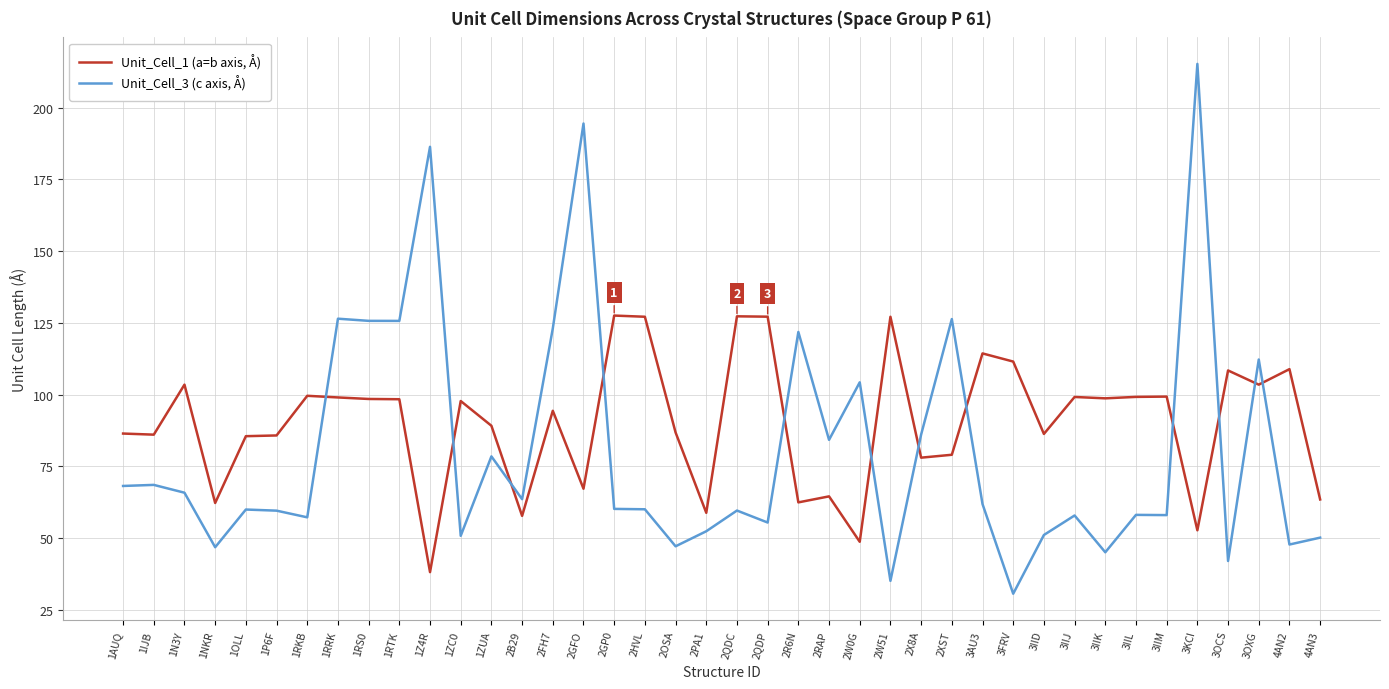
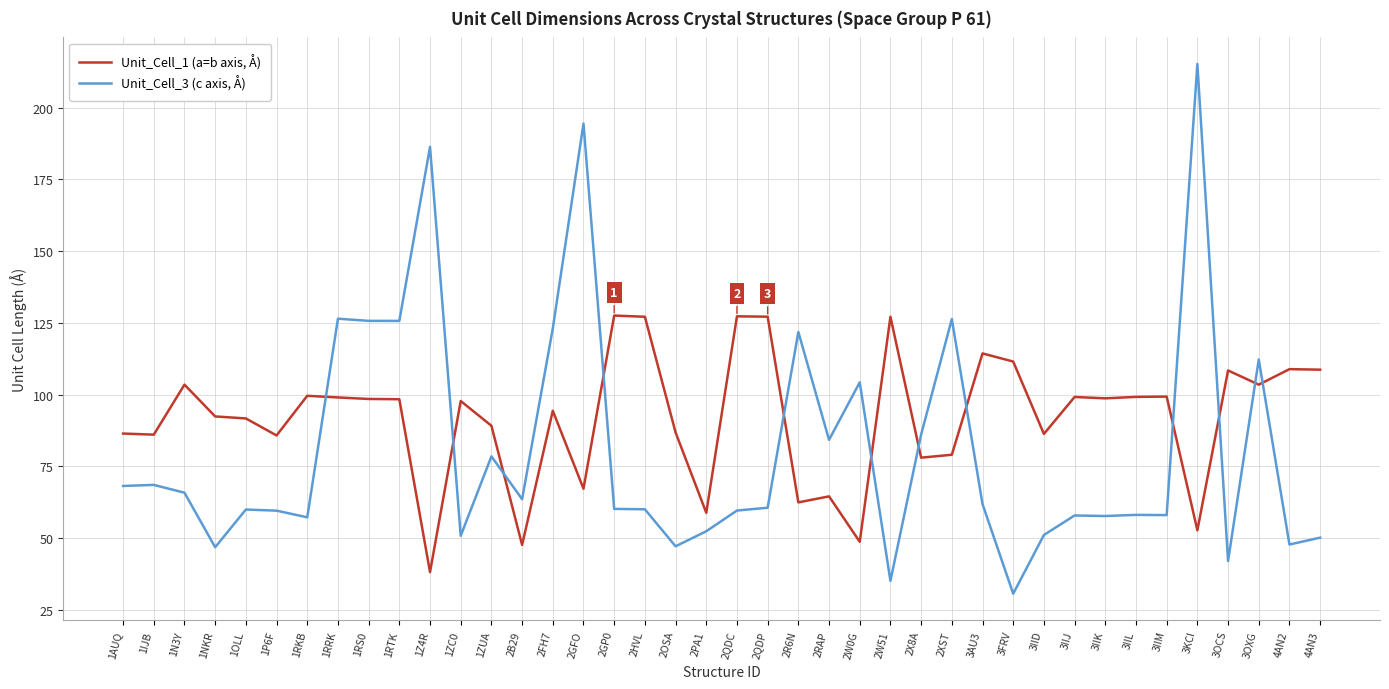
  {
    "Unit_Cell_1 (a=b axis, Å)": {
      "1AUQ": 86,
      "1IJB": 86,
      "1N3Y": 103,
-     "1NKR": 62,
-     "1OLL": 85,
+     "1NKR": 92,
+     "1OLL": 92,
      "1P6F": 86,
      "1RKB": 100,
      "1RRK": 99,
      "1RS0": 98,
      "1RTK": 98,
      "1Z4R": 38,
      "1ZC0": 98,
      "1ZUA": 89,
-     "2B29": 58,
+     "2B29": 48,
      "2FH7": 94,
      "2GFO": 67,
      "2HVL": 127,
      "2OSA": 87,
      "2PA1": 59,
      "2R6N": 62,
      "2RAP": 65,
      "2W0G": 49,
      "2W51": 127,
      "2X8A": 78,
      "2XST": 79,
      "3AU3": 114,
      "3FRV": 111,
      "3IID": 86,
      "3IIJ": 99,
      "3IIK": 99,
      "3IIL": 99,
      "3IIM": 99,
      "3KCI": 53,
      "3OCS": 108,
      "3OXG": 103,
      "4AN2": 109,
-     "4AN3": 63
+     "4AN3": 109
    },
    "Unit_Cell_3 (c axis, Å)": {
      "1AUQ": 68,
      "1IJB": 69,
      "1N3Y": 66,
      "1NKR": 47,
      "1OLL": 60,
      "1P6F": 60,
      "1RKB": 57,
      "1RRK": 126,
      "1RS0": 126,
      "1RTK": 126,
      "1Z4R": 186,
      "1ZC0": 51,
      "1ZUA": 78,
      "2B29": 64,
      "2FH7": 123,
      "2GFO": 194,
      "2GP0": 60,
      "2HVL": 60,
      "2OSA": 47,
      "2PA1": 52,
      "2QDC": 60,
-     "2QDP": 55,
+     "2QDP": 61,
      "2R6N": 122,
      "2RAP": 84,
      "2W0G": 104,
      "2W51": 35,
      "2X8A": 86,
      "2XST": 126,
      "3AU3": 62,
      "3FRV": 31,
      "3IID": 51,
      "3IIJ": 58,
-     "3IIK": 45,
+     "3IIK": 58,
      "3IIL": 58,
      "3IIM": 58,
      "3KCI": 215,
      "3OCS": 42,
      "3OXG": 112,
      "4AN2": 48,
      "4AN3": 50
    }
  }
